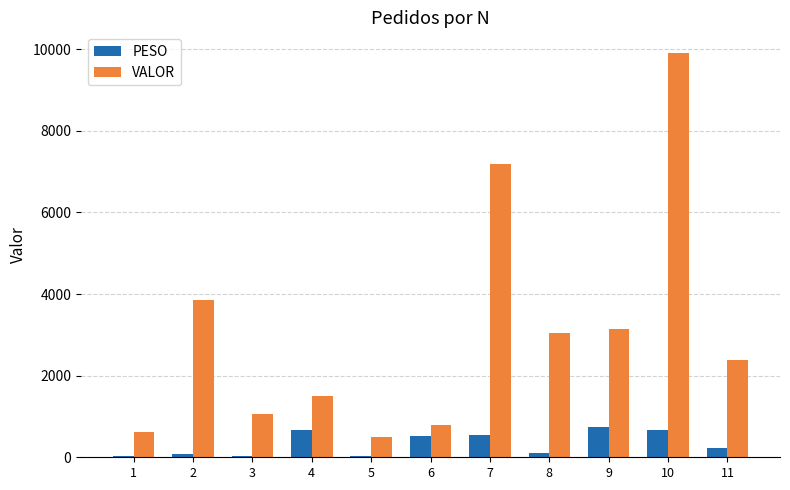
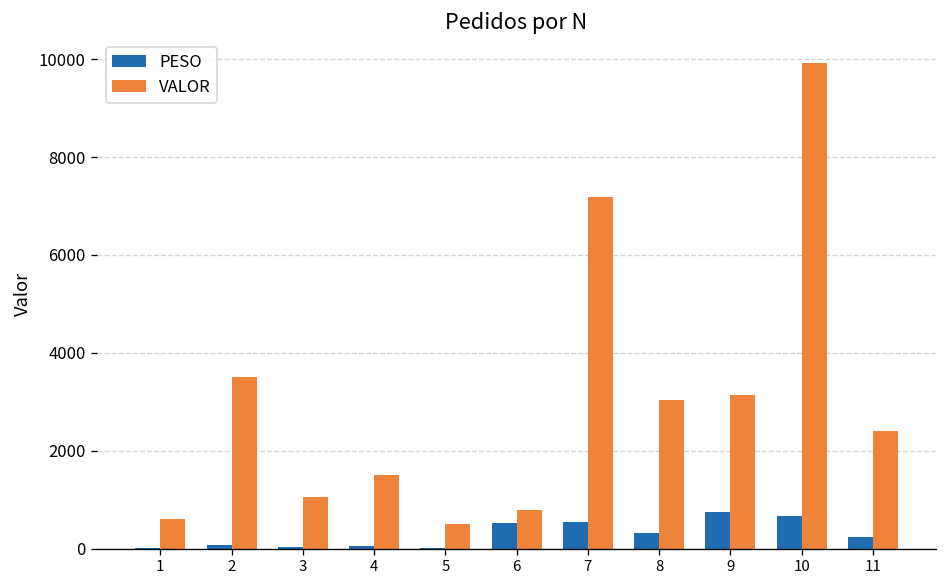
  {
    "PESO": {
      "2": 100,
-     "4": 700,
+     "4": 100,
      "6": 500,
      "7": 500,
-     "8": 100,
+     "8": 300,
      "9": 700,
      "10": 700,
      "11": 200
    },
    "VALOR": {
      "1": 600,
-     "2": 3900,
+     "2": 3500,
      "3": 1100,
      "4": 1500,
      "5": 500,
      "6": 800,
      "7": 7200,
      "8": 3000,
      "9": 3100,
      "10": 9900,
      "11": 2400
    }
  }
